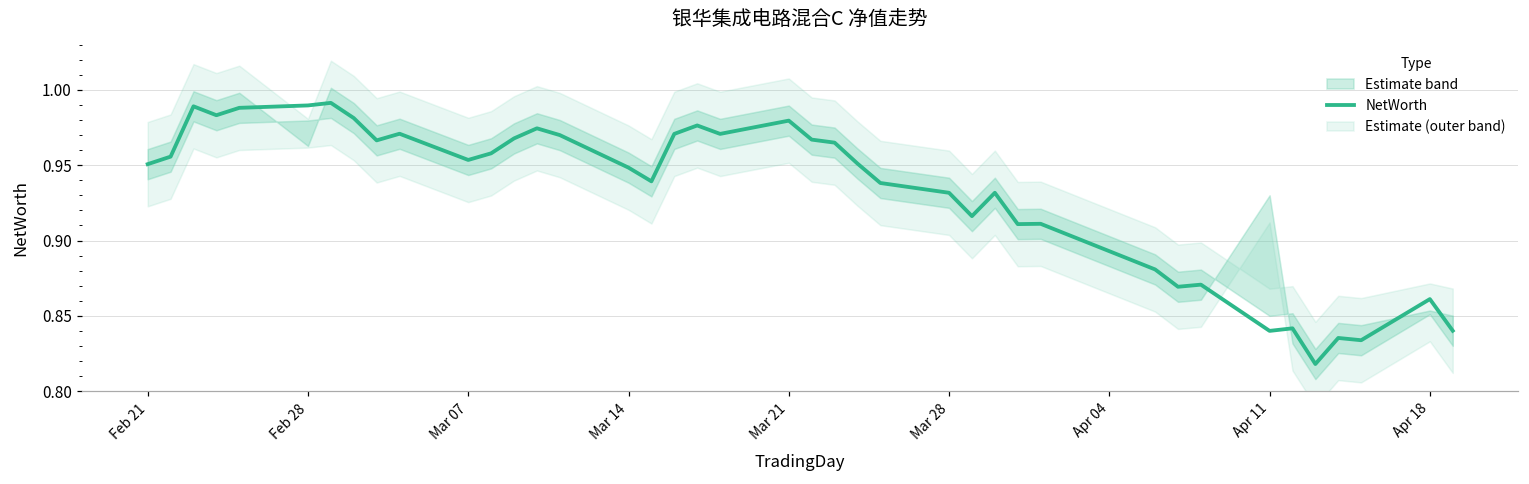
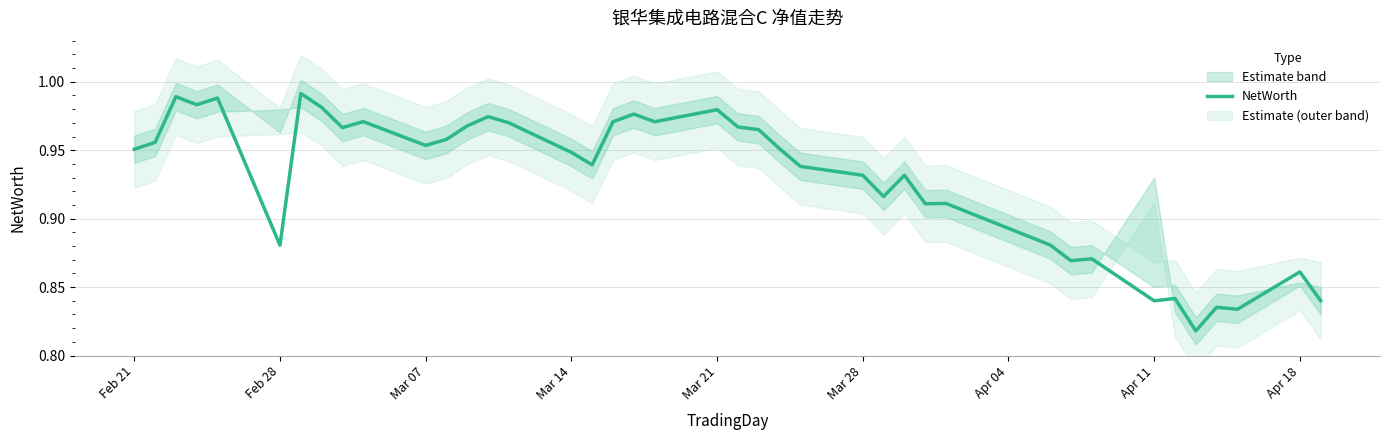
  {
    "NetWorth": {
      "Feb 21": 0.951,
-     "Feb 28": 0.990,
+     "Feb 28": 0.881,
      "Mar 07": 0.954,
      "Mar 14": 0.948,
      "Mar 21": 0.980,
      "Mar 28": 0.932,
      "Apr 11": 0.840,
      "Apr 18": 0.861
    }
  }
